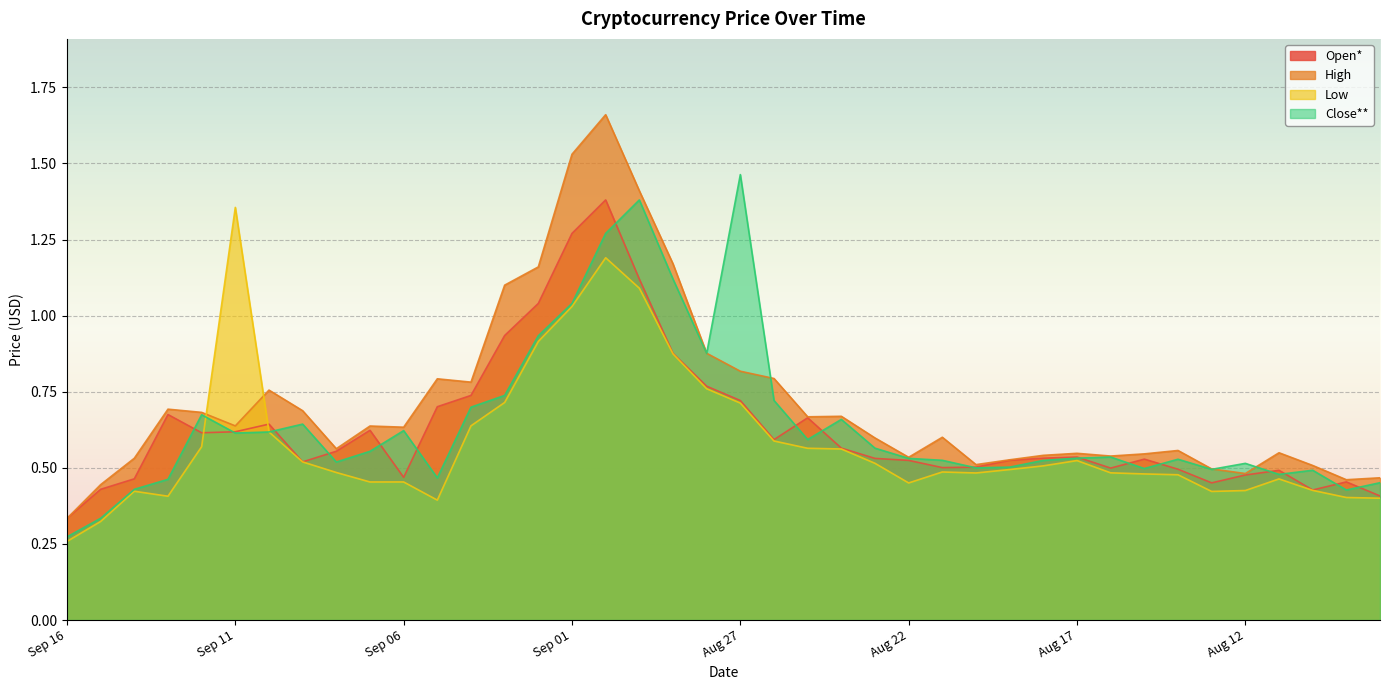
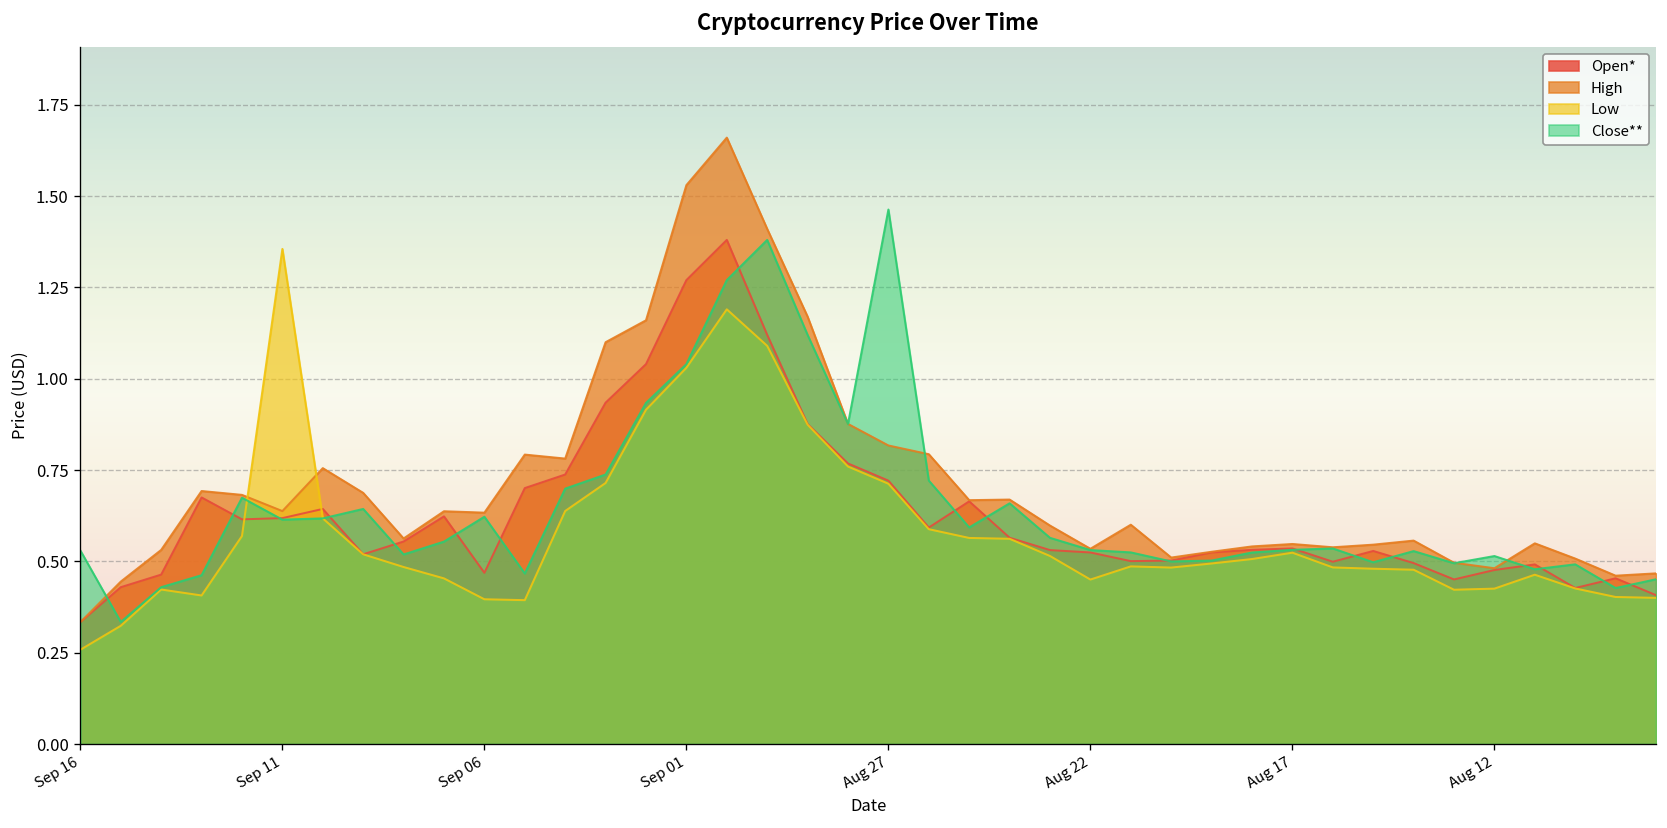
  {
    "Low": {
      "Sep 16": 0.26,
      "Sep 11": 1.36,
-     "Sep 06": 0.45,
+     "Sep 06": 0.40,
      "Sep 01": 1.03,
      "Aug 27": 0.71,
      "Aug 22": 0.45,
      "Aug 12": 0.43
    },
    "Close**": {
-     "Sep 16": 0.27,
+     "Sep 16": 0.53,
      "Sep 06": 0.62,
      "Sep 01": 1.04,
      "Aug 27": 1.46,
      "Aug 12": 0.51
    }
  }
